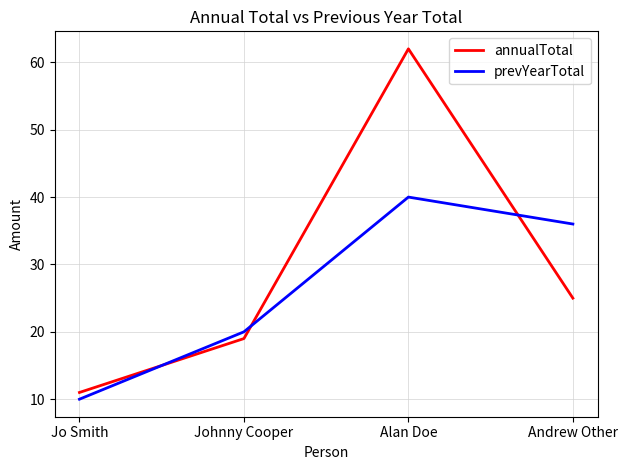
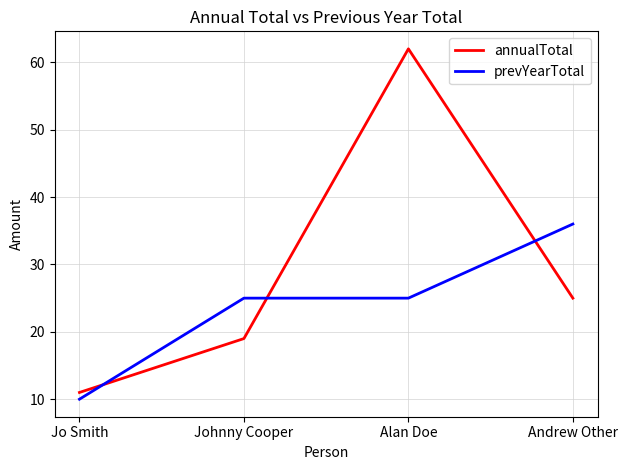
  {
    "annualTotal": {
      "Jo Smith": 11,
      "Johnny Cooper": 19,
      "Alan Doe": 62,
      "Andrew Other": 25
    },
    "prevYearTotal": {
      "Jo Smith": 10,
-     "Johnny Cooper": 20,
-     "Alan Doe": 40,
+     "Johnny Cooper": 25,
+     "Alan Doe": 25,
      "Andrew Other": 36
    }
  }
